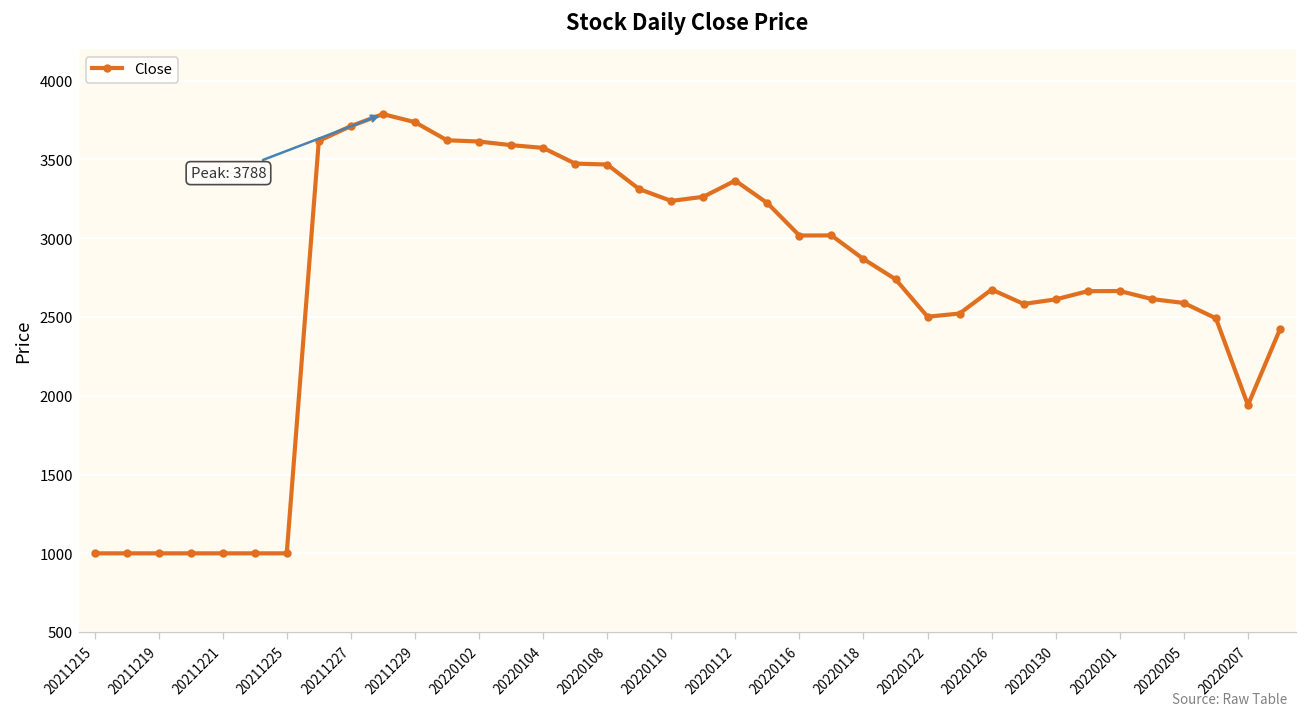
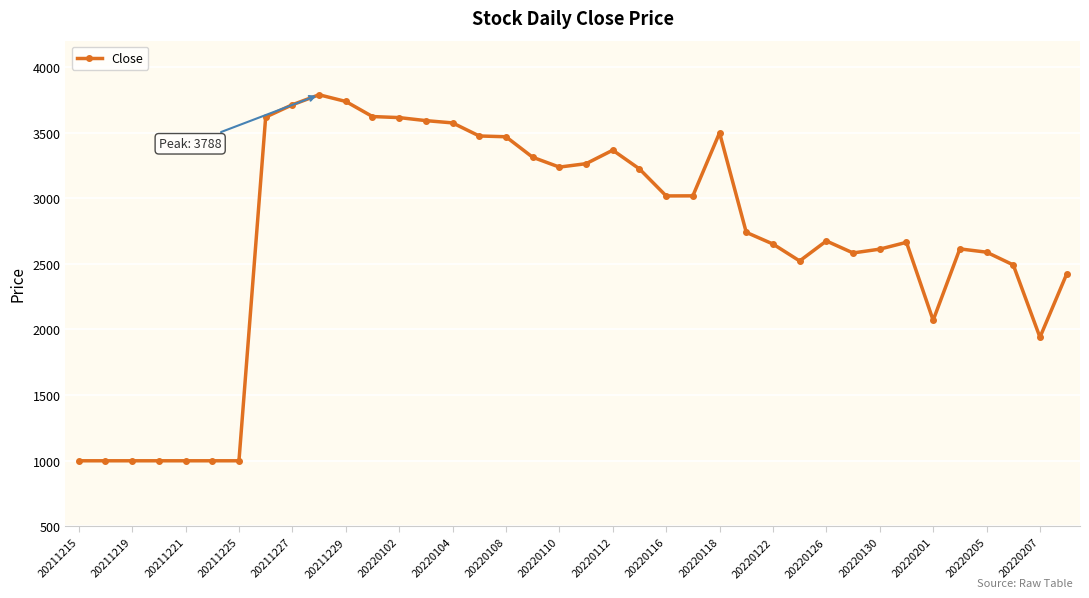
  {
    "20211215": 1000,
    "20211219": 1000,
    "20211221": 1000,
    "20211225": 1000,
    "20211229": 3740,
    "20220102": 3610,
    "20220104": 3570,
    "20220108": 3470,
    "20220110": 3240,
    "20220112": 3370,
    "20220116": 3020,
-   "20220118": 2870,
-   "20220122": 2500,
+   "20220118": 3500,
+   "20220122": 2650,
    "20220126": 2670,
    "20220130": 2610,
-   "20220201": 2670,
+   "20220201": 2070,
    "20220205": 2590,
    "20220207": 1940
  }
